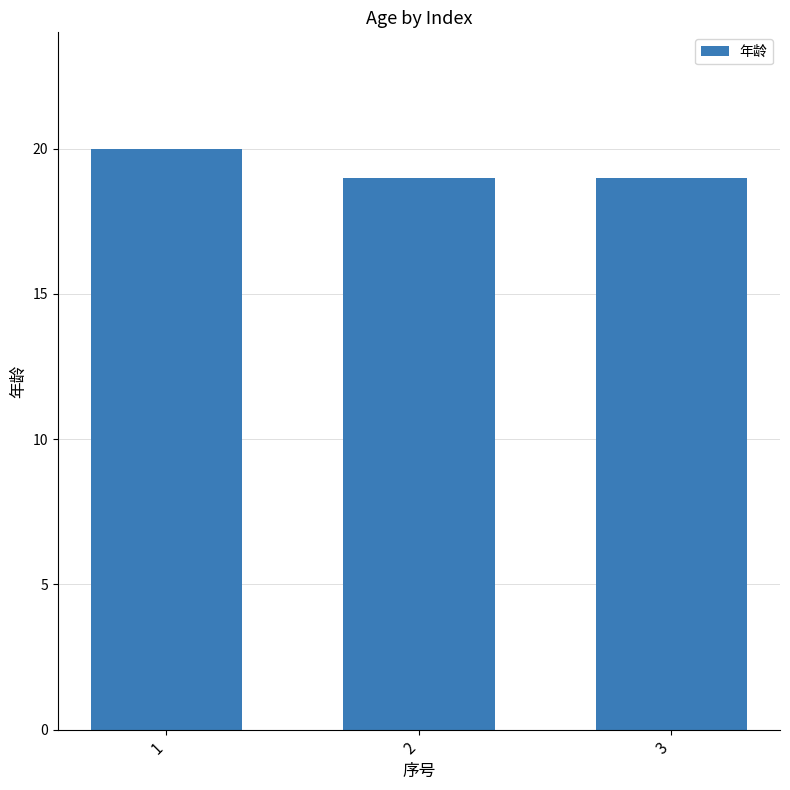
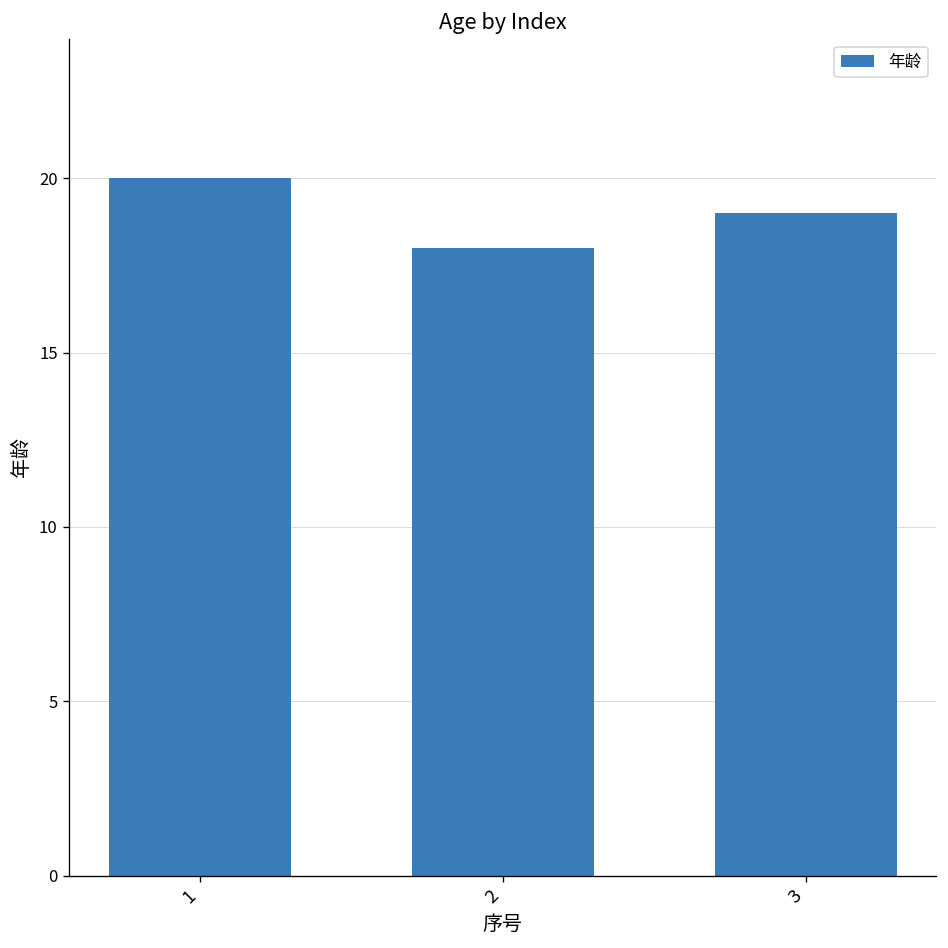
  {
    "1": 20,
-   "2": 19,
+   "2": 18,
    "3": 19
  }
